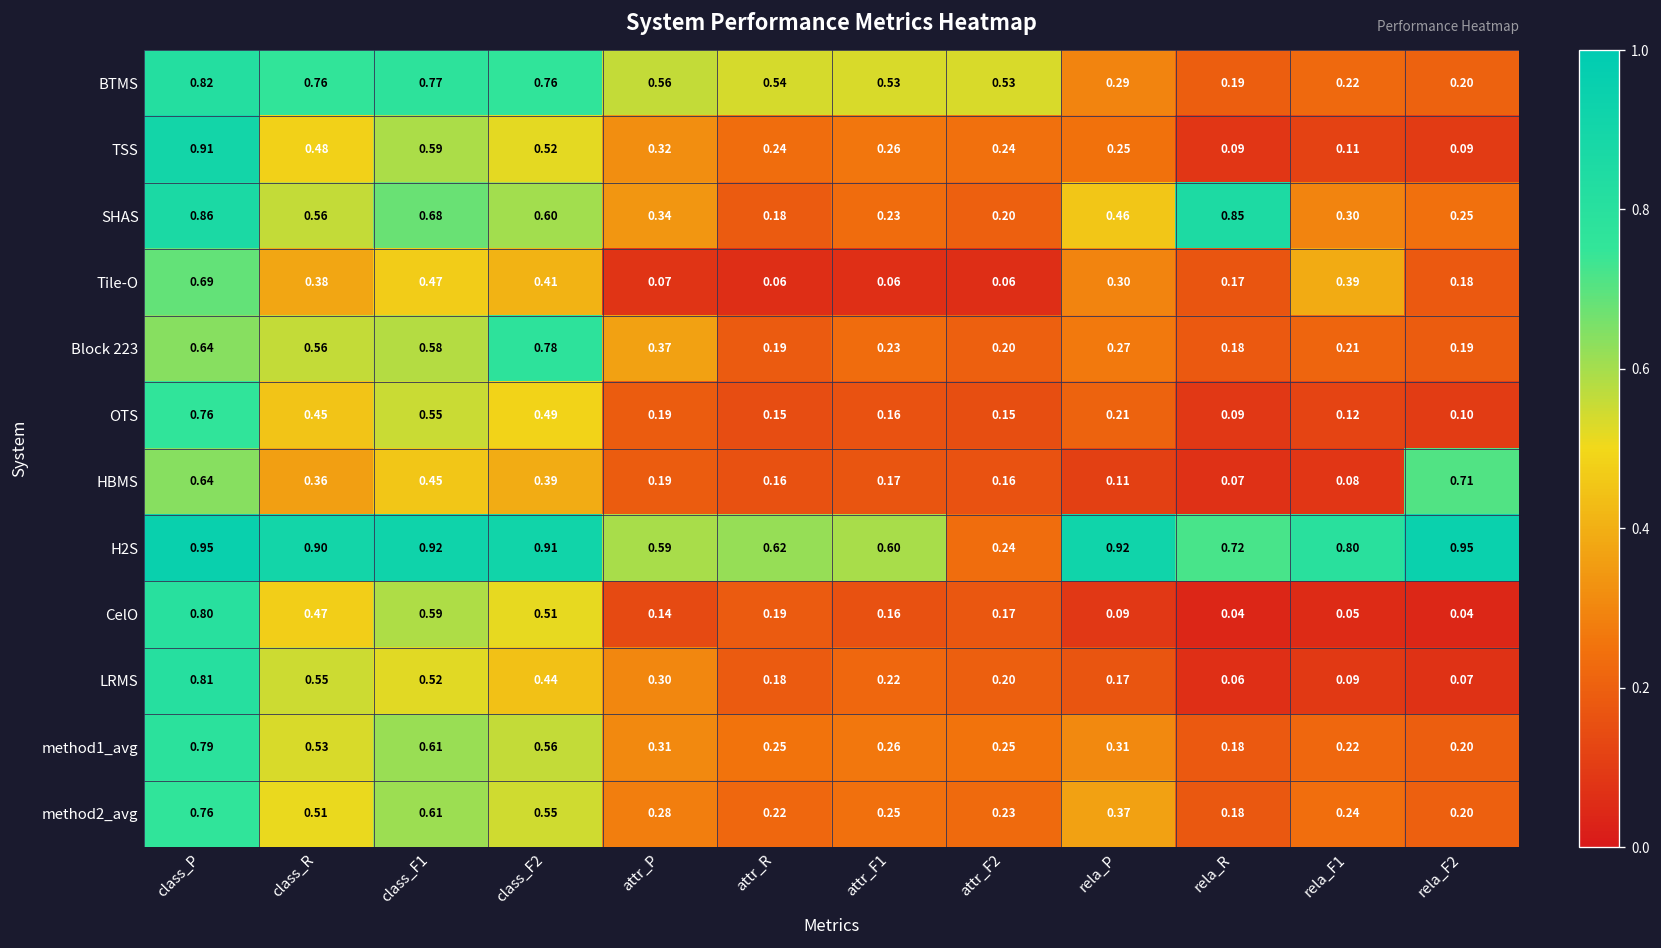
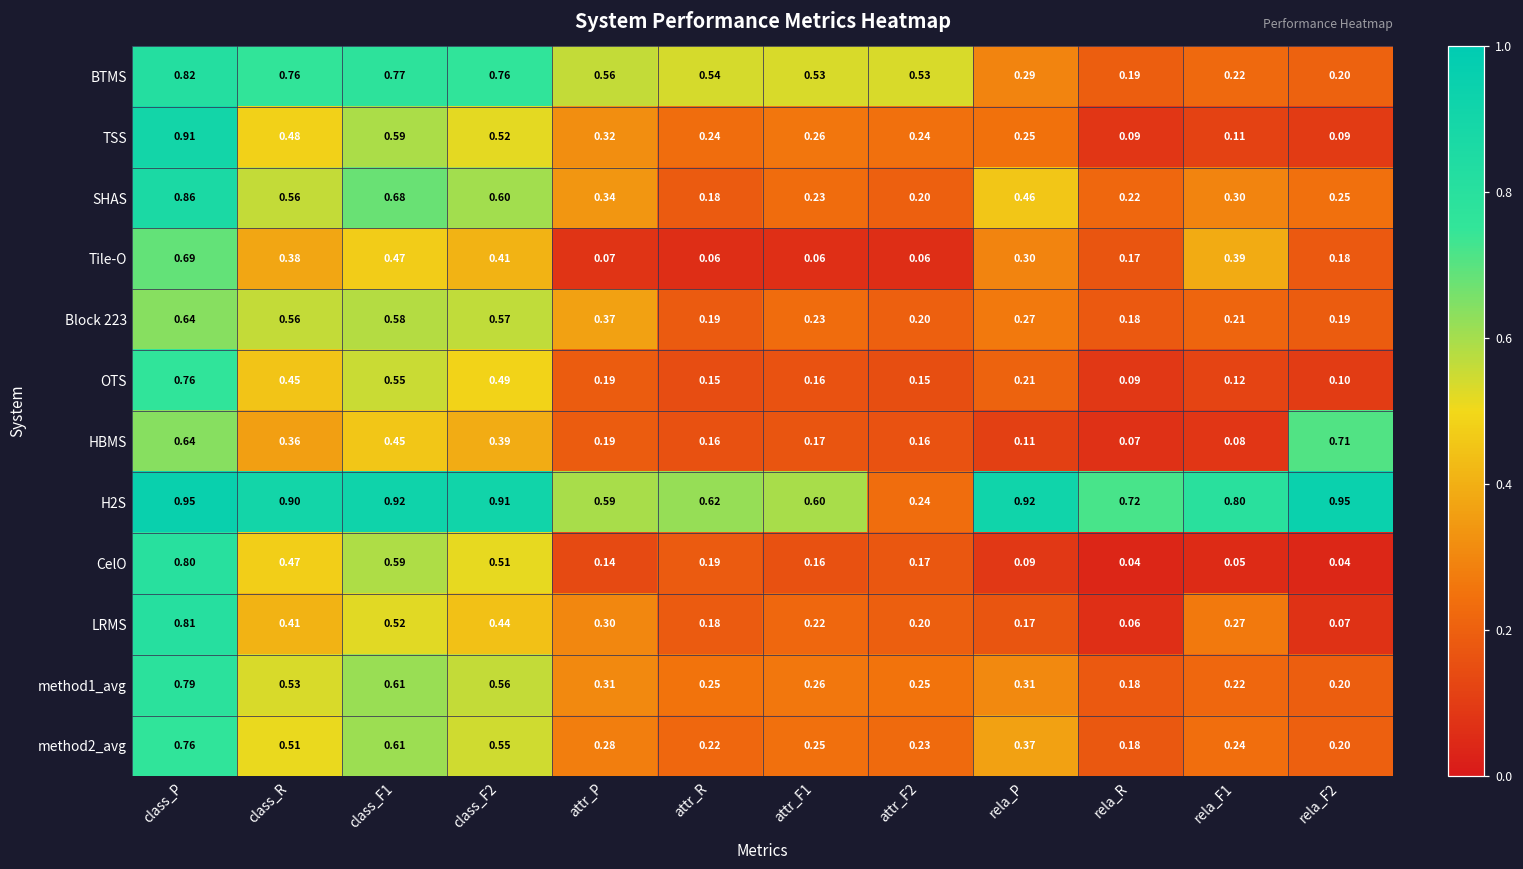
  {
    "BTMS": {
      "class_P": 0.82,
      "class_R": 0.76,
      "class_F1": 0.77,
      "class_F2": 0.76,
      "attr_P": 0.56,
      "attr_R": 0.54,
      "attr_F1": 0.53,
      "attr_F2": 0.53,
      "rela_P": 0.29,
      "rela_R": 0.19,
      "rela_F1": 0.22,
      "rela_F2": 0.20
    },
    "TSS": {
      "class_P": 0.91,
      "class_R": 0.48,
      "class_F1": 0.59,
      "class_F2": 0.52,
      "attr_P": 0.32,
      "attr_R": 0.24,
      "attr_F1": 0.26,
      "attr_F2": 0.24,
      "rela_P": 0.25,
      "rela_R": 0.09,
      "rela_F1": 0.11,
      "rela_F2": 0.09
    },
    "SHAS": {
      "class_P": 0.86,
      "class_R": 0.56,
      "class_F1": 0.68,
      "class_F2": 0.60,
      "attr_P": 0.34,
      "attr_R": 0.18,
      "attr_F1": 0.23,
      "attr_F2": 0.20,
      "rela_P": 0.46,
-     "rela_R": 0.85,
+     "rela_R": 0.22,
      "rela_F1": 0.30,
      "rela_F2": 0.25
    },
    "Tile-O": {
      "class_P": 0.69,
      "class_R": 0.38,
      "class_F1": 0.47,
      "class_F2": 0.41,
      "attr_P": 0.07,
      "attr_R": 0.06,
      "attr_F1": 0.06,
      "attr_F2": 0.06,
      "rela_P": 0.30,
      "rela_R": 0.17,
      "rela_F1": 0.39,
      "rela_F2": 0.18
    },
    "Block 223": {
      "class_P": 0.64,
      "class_R": 0.56,
      "class_F1": 0.58,
-     "class_F2": 0.78,
+     "class_F2": 0.57,
      "attr_P": 0.37,
      "attr_R": 0.19,
      "attr_F1": 0.23,
      "attr_F2": 0.20,
      "rela_P": 0.27,
      "rela_R": 0.18,
      "rela_F1": 0.21,
      "rela_F2": 0.19
    },
    "OTS": {
      "class_P": 0.76,
      "class_R": 0.45,
      "class_F1": 0.55,
      "class_F2": 0.49,
      "attr_P": 0.19,
      "attr_R": 0.15,
      "attr_F1": 0.16,
      "attr_F2": 0.15,
      "rela_P": 0.21,
      "rela_R": 0.09,
      "rela_F1": 0.12,
      "rela_F2": 0.10
    },
    "HBMS": {
      "class_P": 0.64,
      "class_R": 0.36,
      "class_F1": 0.45,
      "class_F2": 0.39,
      "attr_P": 0.19,
      "attr_R": 0.16,
      "attr_F1": 0.17,
      "attr_F2": 0.16,
      "rela_P": 0.11,
      "rela_R": 0.07,
      "rela_F1": 0.08,
      "rela_F2": 0.71
    },
    "H2S": {
      "class_P": 0.95,
      "class_R": 0.90,
      "class_F1": 0.92,
      "class_F2": 0.91,
      "attr_P": 0.59,
      "attr_R": 0.62,
      "attr_F1": 0.60,
      "attr_F2": 0.24,
      "rela_P": 0.92,
      "rela_R": 0.72,
      "rela_F1": 0.80,
      "rela_F2": 0.95
    },
    "CelO": {
      "class_P": 0.80,
      "class_R": 0.47,
      "class_F1": 0.59,
      "class_F2": 0.51,
      "attr_P": 0.14,
      "attr_R": 0.19,
      "attr_F1": 0.16,
      "attr_F2": 0.17,
      "rela_P": 0.09,
      "rela_R": 0.04,
      "rela_F1": 0.05,
      "rela_F2": 0.04
    },
    "LRMS": {
      "class_P": 0.81,
-     "class_R": 0.55,
+     "class_R": 0.41,
      "class_F1": 0.52,
      "class_F2": 0.44,
      "attr_P": 0.30,
      "attr_R": 0.18,
      "attr_F1": 0.22,
      "attr_F2": 0.20,
      "rela_P": 0.17,
      "rela_R": 0.06,
-     "rela_F1": 0.09,
+     "rela_F1": 0.27,
      "rela_F2": 0.07
    },
    "method1_avg": {
      "class_P": 0.79,
      "class_R": 0.53,
      "class_F1": 0.61,
      "class_F2": 0.56,
      "attr_P": 0.31,
      "attr_R": 0.25,
      "attr_F1": 0.26,
      "attr_F2": 0.25,
      "rela_P": 0.31,
      "rela_R": 0.18,
      "rela_F1": 0.22,
      "rela_F2": 0.20
    },
    "method2_avg": {
      "class_P": 0.76,
      "class_R": 0.51,
      "class_F1": 0.61,
      "class_F2": 0.55,
      "attr_P": 0.28,
      "attr_R": 0.22,
      "attr_F1": 0.25,
      "attr_F2": 0.23,
      "rela_P": 0.37,
      "rela_R": 0.18,
      "rela_F1": 0.24,
      "rela_F2": 0.20
    }
  }
